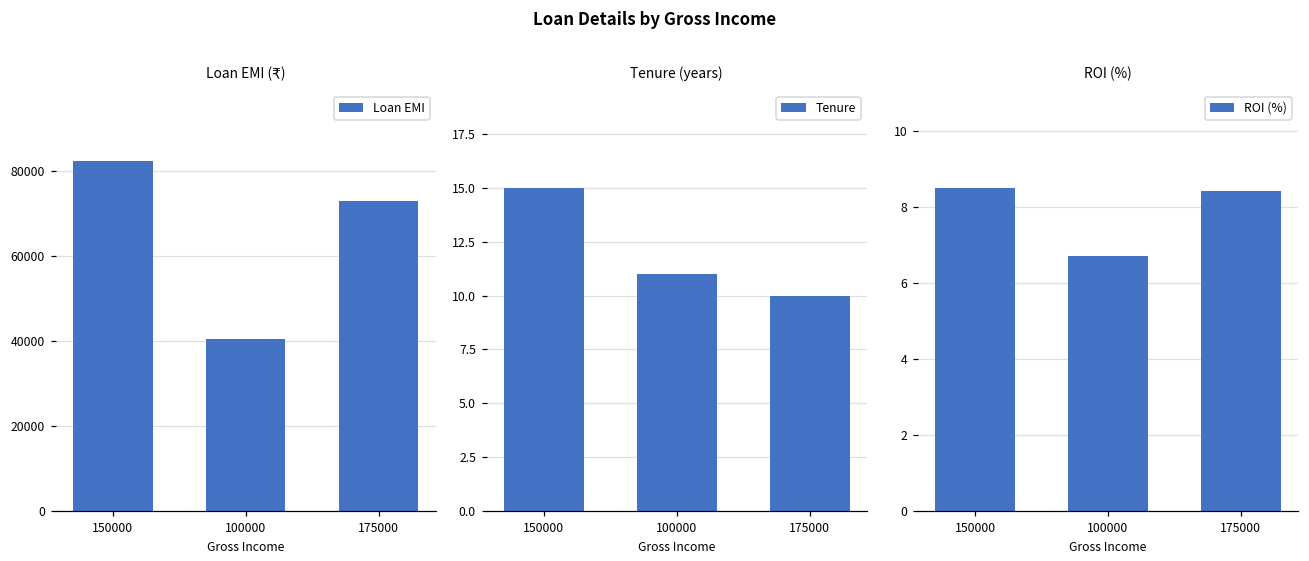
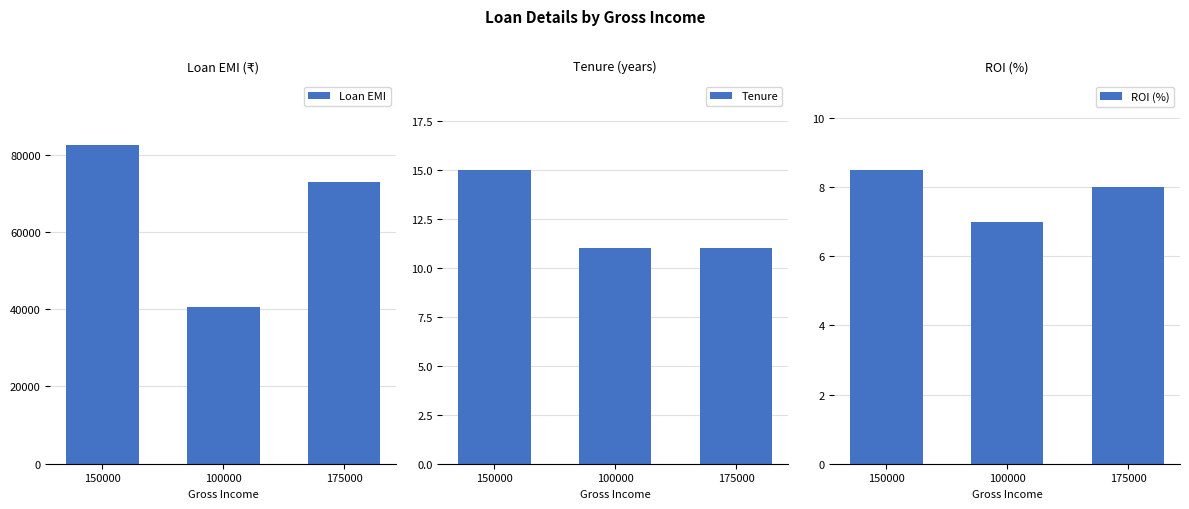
  {
    "Loan EMI (₹)": {
      "150000": 83000,
      "100000": 41000,
      "175000": 73000
    },
    "Tenure (years)": {
      "150000": 15,
      "100000": 11,
-     "175000": 10
+     "175000": 11
    },
    "ROI (%)": {
      "150000": 8.5,
-     "100000": 6.7,
-     "175000": 8.4
+     "100000": 7.0,
+     "175000": 8.0
    }
  }
